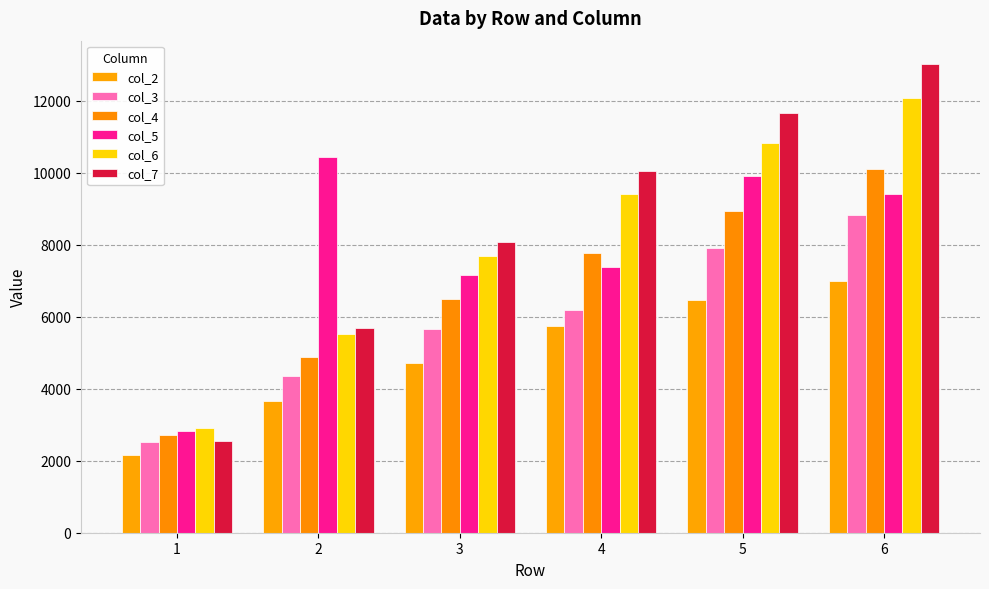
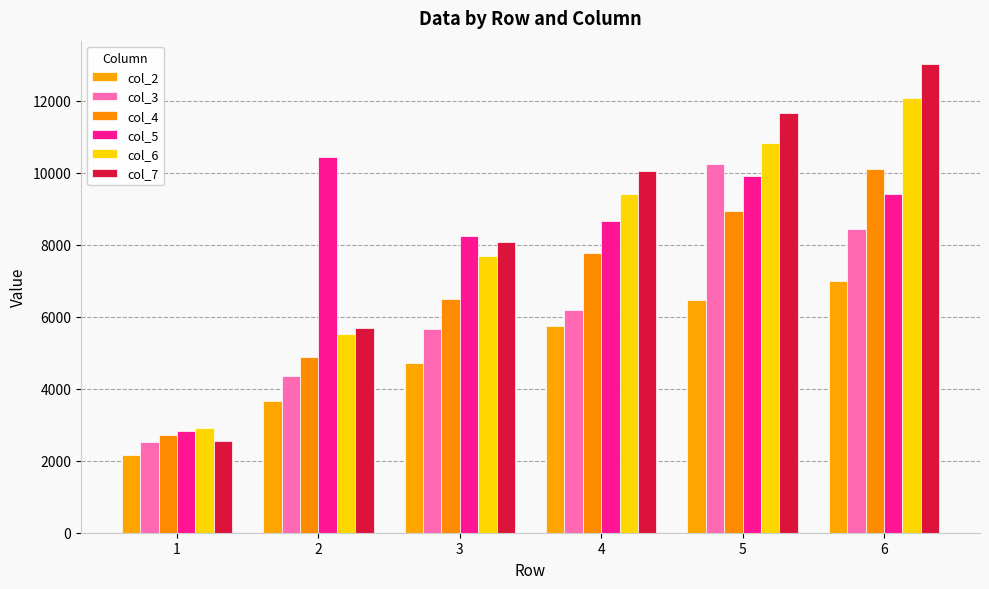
  {
    "col_3": {
      "1": 2500,
      "2": 4300,
      "3": 5700,
      "4": 6200,
-     "5": 7900,
-     "6": 8800
+     "5": 10200,
+     "6": 8400
    },
    "col_5": {
      "1": 2800,
      "2": 10400,
-     "3": 7200,
-     "4": 7400,
+     "3": 8200,
+     "4": 8600,
      "5": 9900,
      "6": 9400
    },
    "col_7": {
      "1": 2500,
      "2": 5700,
      "3": 8100,
      "4": 10000,
      "5": 11700,
      "6": 13000
    }
  }
